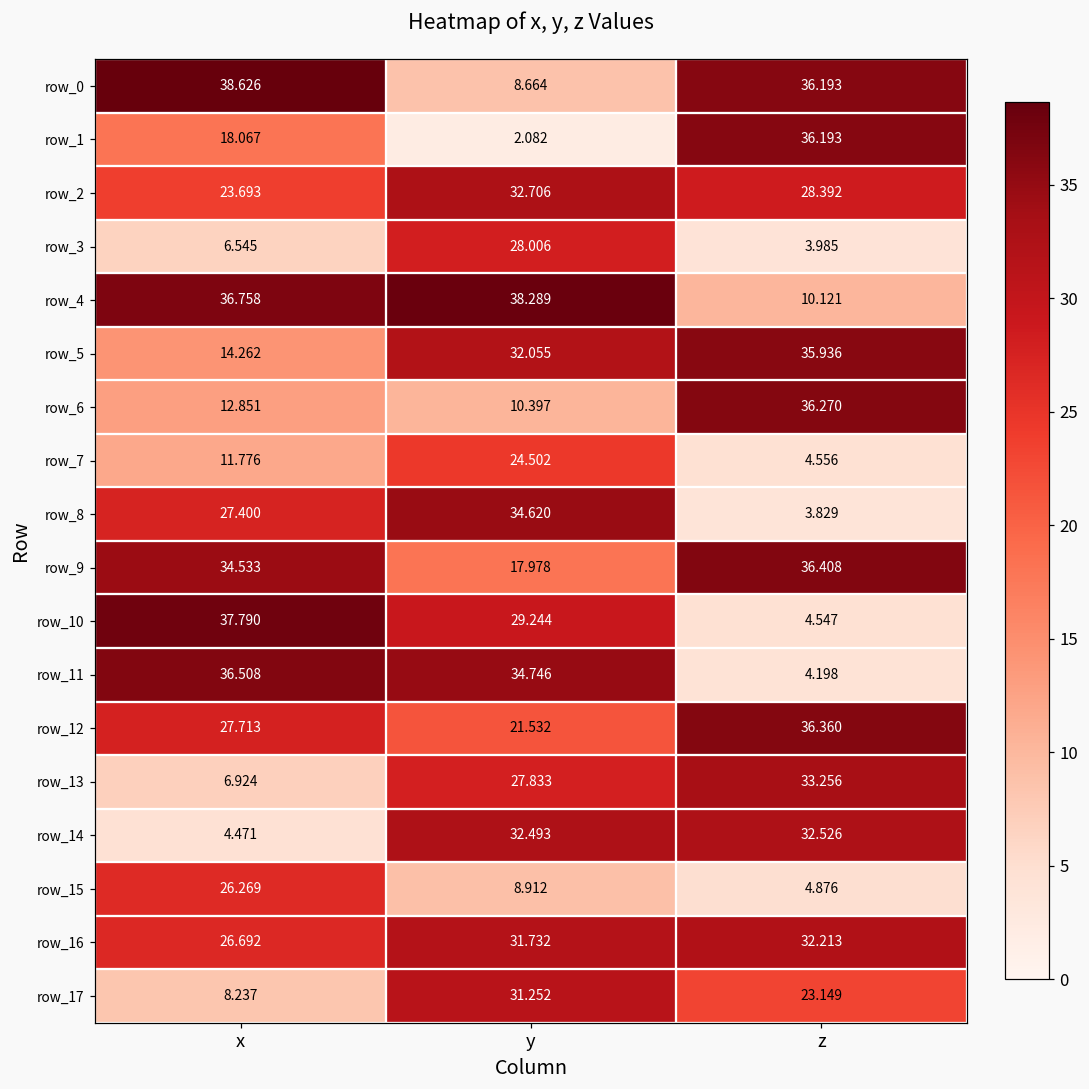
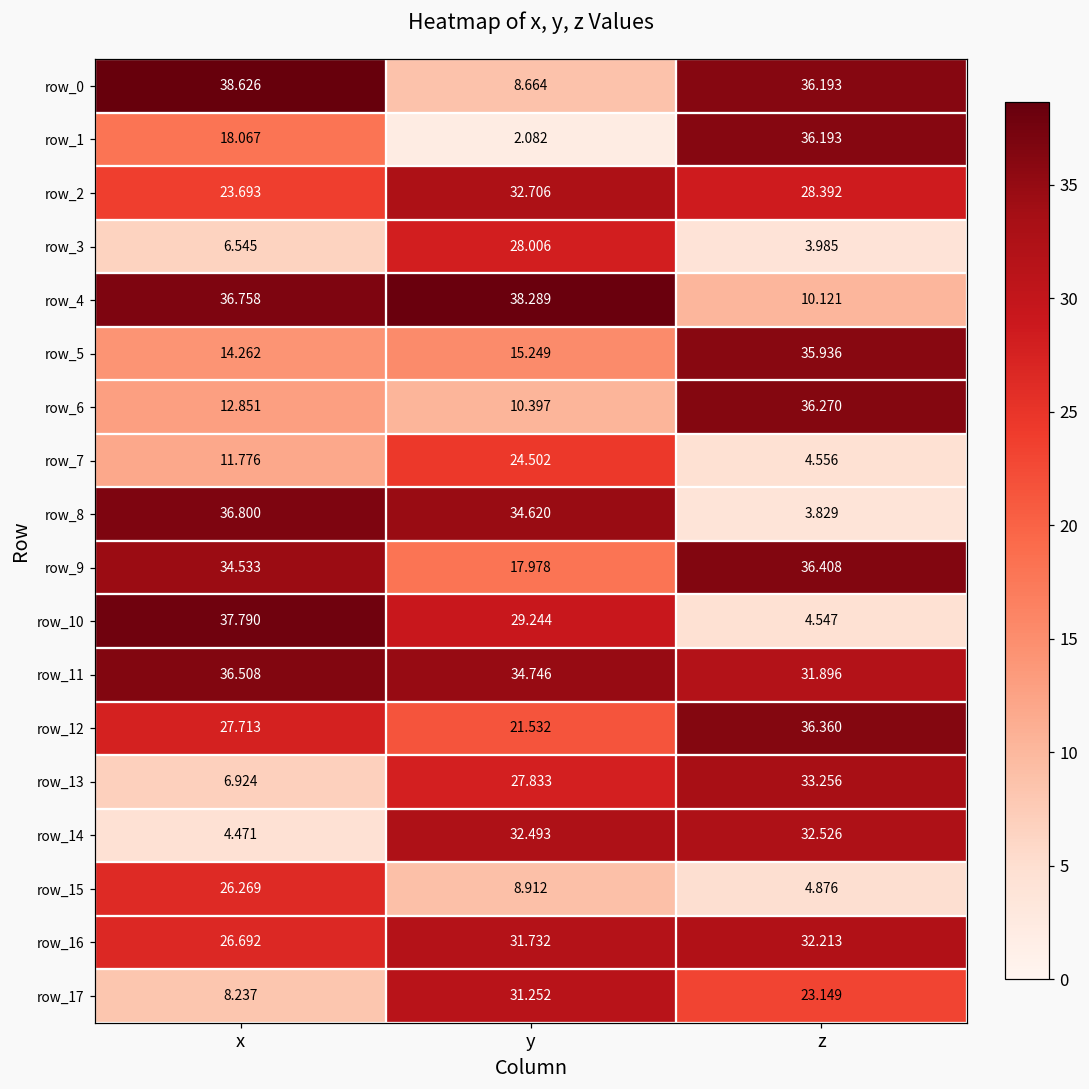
  {
    "row_0": {
      "x": 38.626,
      "y": 8.664,
      "z": 36.193
    },
    "row_1": {
      "x": 18.067,
      "y": 2.082,
      "z": 36.193
    },
    "row_2": {
      "x": 23.693,
      "y": 32.706,
      "z": 28.392
    },
    "row_3": {
      "x": 6.545,
      "y": 28.006,
      "z": 3.985
    },
    "row_4": {
      "x": 36.758,
      "y": 38.289,
      "z": 10.121
    },
    "row_5": {
      "x": 14.262,
-     "y": 32.055,
+     "y": 15.249,
      "z": 35.936
    },
    "row_6": {
      "x": 12.851,
      "y": 10.397,
      "z": 36.270
    },
    "row_7": {
      "x": 11.776,
      "y": 24.502,
      "z": 4.556
    },
    "row_8": {
-     "x": 27.400,
+     "x": 36.800,
      "y": 34.620,
      "z": 3.829
    },
    "row_9": {
      "x": 34.533,
      "y": 17.978,
      "z": 36.408
    },
    "row_10": {
      "x": 37.790,
      "y": 29.244,
      "z": 4.547
    },
    "row_11": {
      "x": 36.508,
      "y": 34.746,
-     "z": 4.198
+     "z": 31.896
    },
    "row_12": {
      "x": 27.713,
      "y": 21.532,
      "z": 36.360
    },
    "row_13": {
      "x": 6.924,
      "y": 27.833,
      "z": 33.256
    },
    "row_14": {
      "x": 4.471,
      "y": 32.493,
      "z": 32.526
    },
    "row_15": {
      "x": 26.269,
      "y": 8.912,
      "z": 4.876
    },
    "row_16": {
      "x": 26.692,
      "y": 31.732,
      "z": 32.213
    },
    "row_17": {
      "x": 8.237,
      "y": 31.252,
      "z": 23.149
    }
  }
